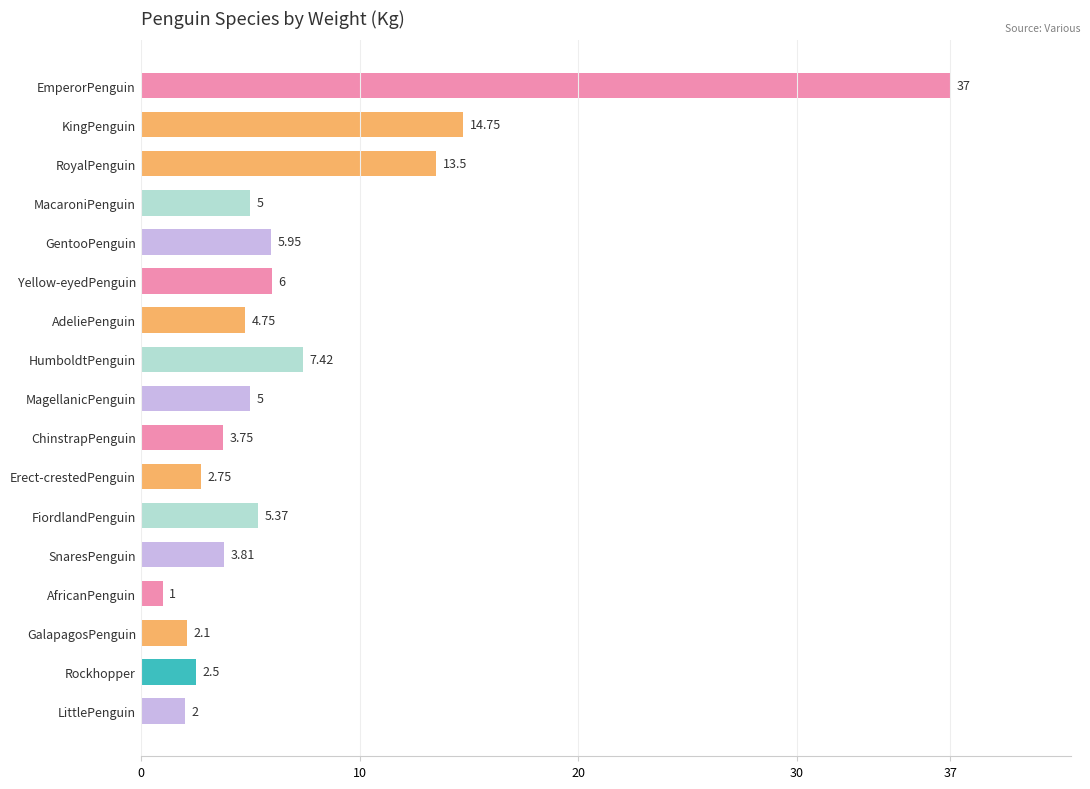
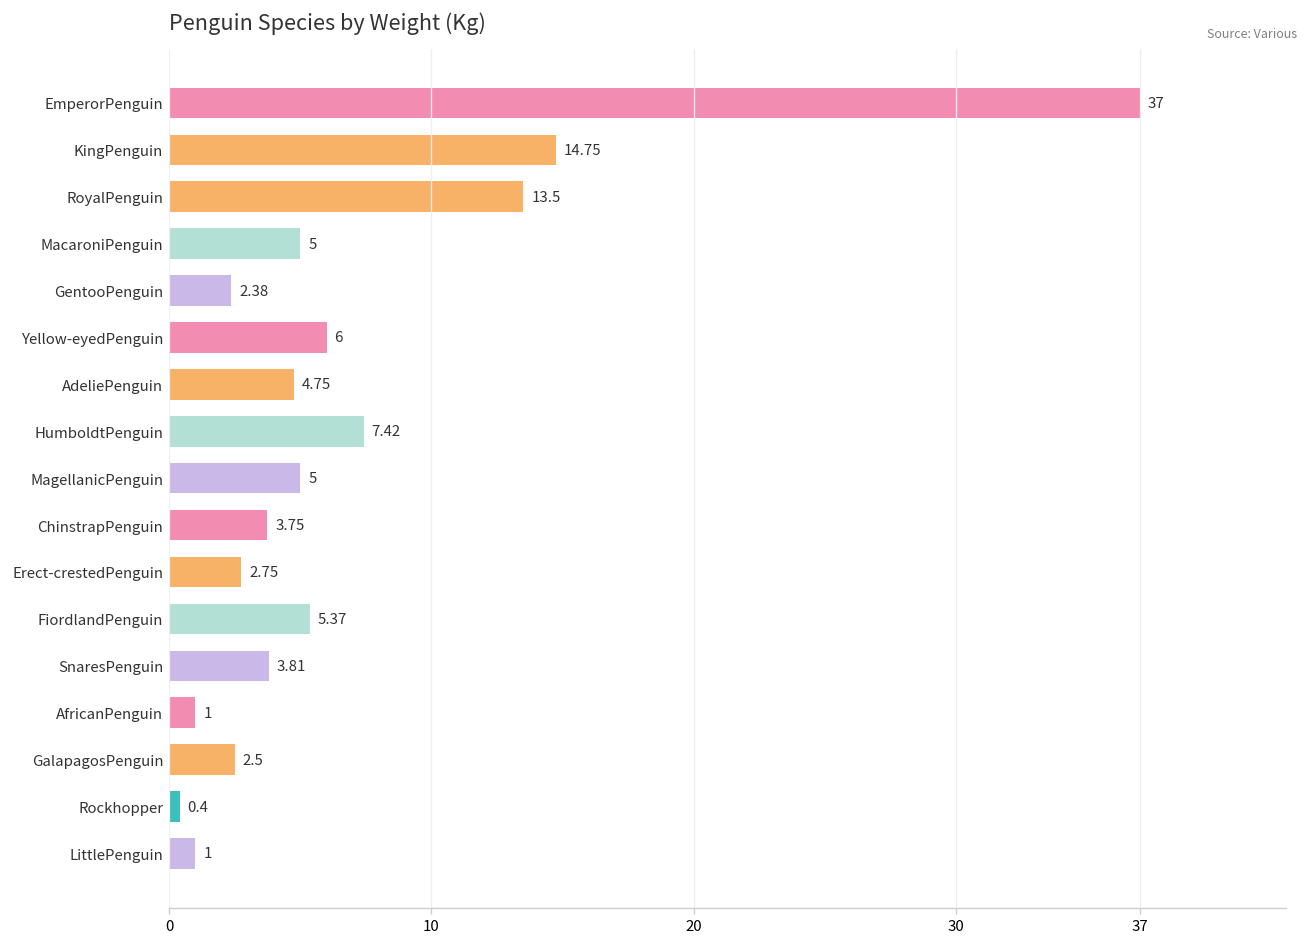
  {
    "EmperorPenguin": 37,
    "KingPenguin": 14.75,
    "RoyalPenguin": 13.5,
    "MacaroniPenguin": 5,
-   "GentooPenguin": 5.95,
+   "GentooPenguin": 2.38,
    "Yellow-eyedPenguin": 6,
    "AdeliePenguin": 4.75,
    "HumboldtPenguin": 7.42,
    "MagellanicPenguin": 5,
    "ChinstrapPenguin": 3.75,
    "Erect-crestedPenguin": 2.75,
    "FiordlandPenguin": 5.37,
    "SnaresPenguin": 3.81,
    "AfricanPenguin": 1,
-   "GalapagosPenguin": 2.1,
-   "Rockhopper": 2.5,
-   "LittlePenguin": 2
+   "GalapagosPenguin": 2.5,
+   "Rockhopper": 0.4,
+   "LittlePenguin": 1
  }
